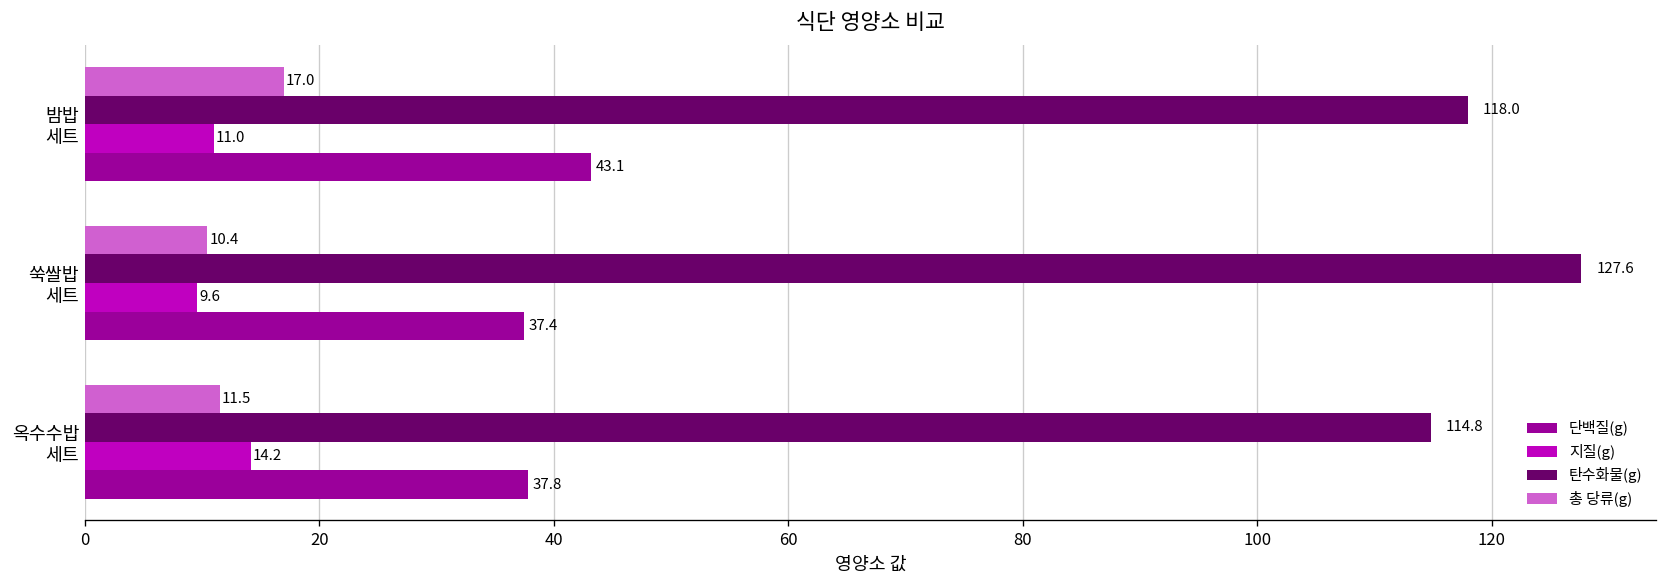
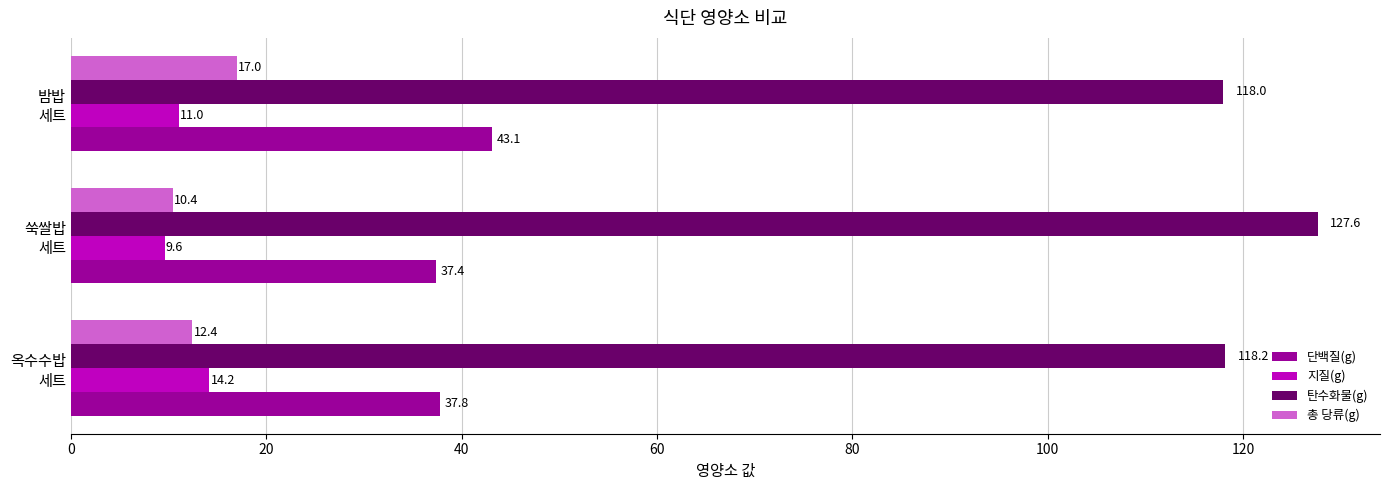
  {
    "탄수화물(g)": {
      "밤밥 세트": 118.0,
      "쑥쌀밥 세트": 127.6,
-     "옥수수밥 세트": 114.8
+     "옥수수밥 세트": 118.2
    },
    "총 당류(g)": {
      "밤밥 세트": 17.0,
      "쑥쌀밥 세트": 10.4,
-     "옥수수밥 세트": 11.5
+     "옥수수밥 세트": 12.4
    }
  }
